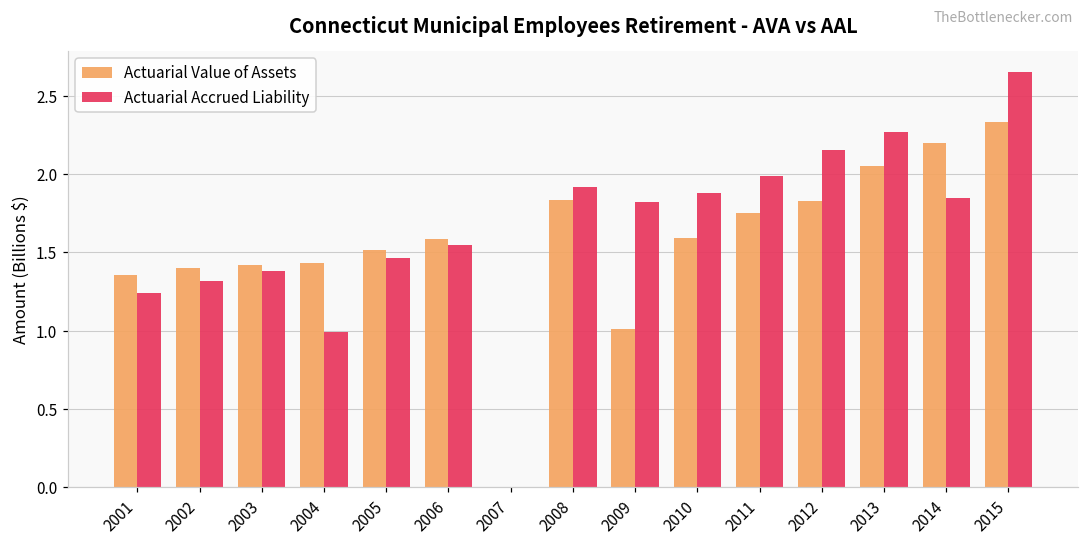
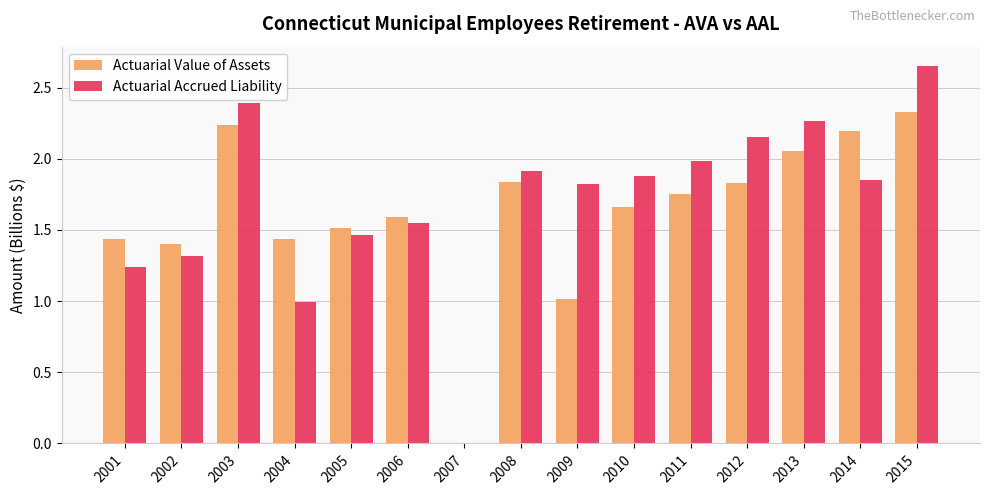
  {
    "Actuarial Value of Assets": {
-     "2001": 1.35,
+     "2001": 1.43,
      "2002": 1.40,
-     "2003": 1.42,
+     "2003": 2.24,
      "2004": 1.43,
      "2005": 1.51,
      "2006": 1.59,
      "2007": 0.00,
      "2008": 1.84,
      "2009": 1.01,
-     "2010": 1.59,
+     "2010": 1.66,
      "2011": 1.75,
      "2012": 1.83,
      "2013": 2.05,
      "2014": 2.20,
      "2015": 2.33
    },
    "Actuarial Accrued Liability": {
      "2001": 1.24,
      "2002": 1.32,
-     "2003": 1.38,
+     "2003": 2.39,
      "2004": 0.99,
      "2005": 1.47,
      "2006": 1.55,
      "2007": 0.00,
      "2008": 1.92,
      "2009": 1.82,
      "2010": 1.88,
      "2011": 1.99,
      "2012": 2.15,
      "2013": 2.27,
      "2014": 1.85,
      "2015": 2.65
    }
  }
